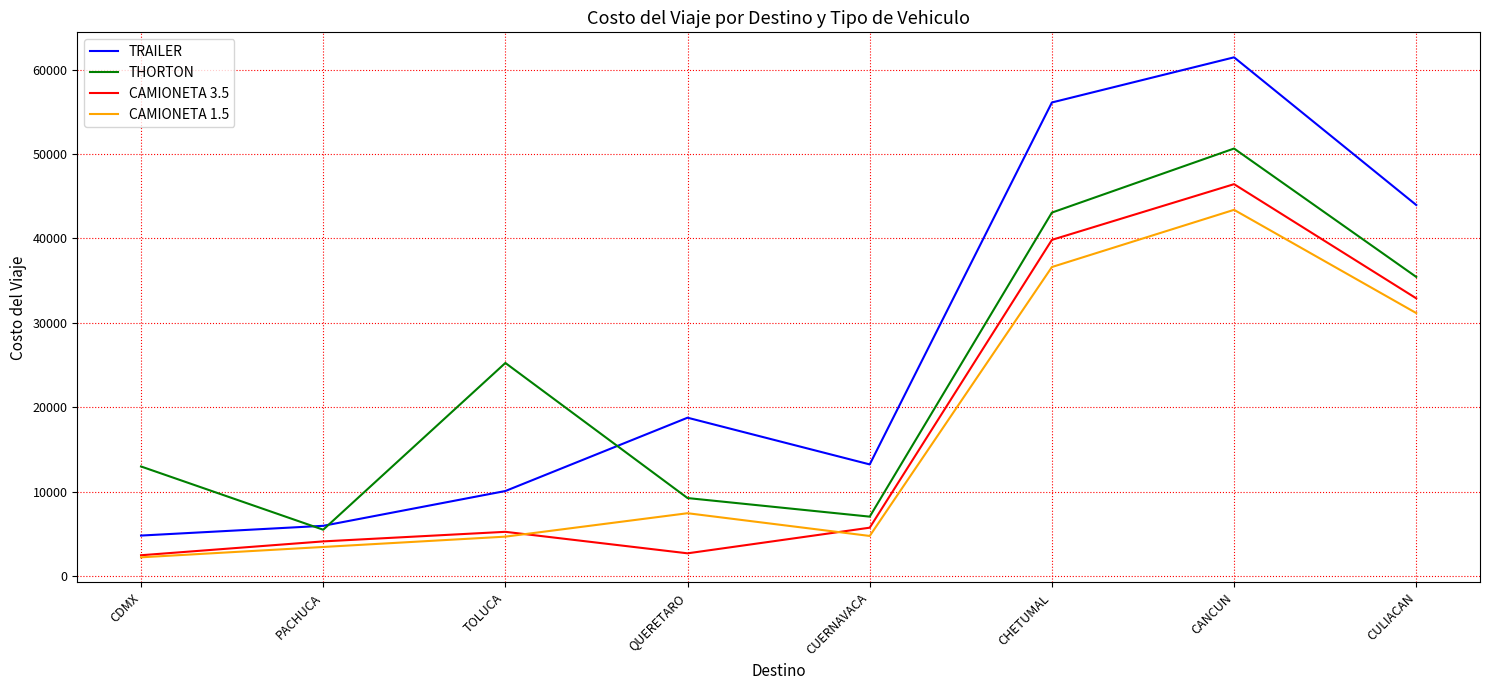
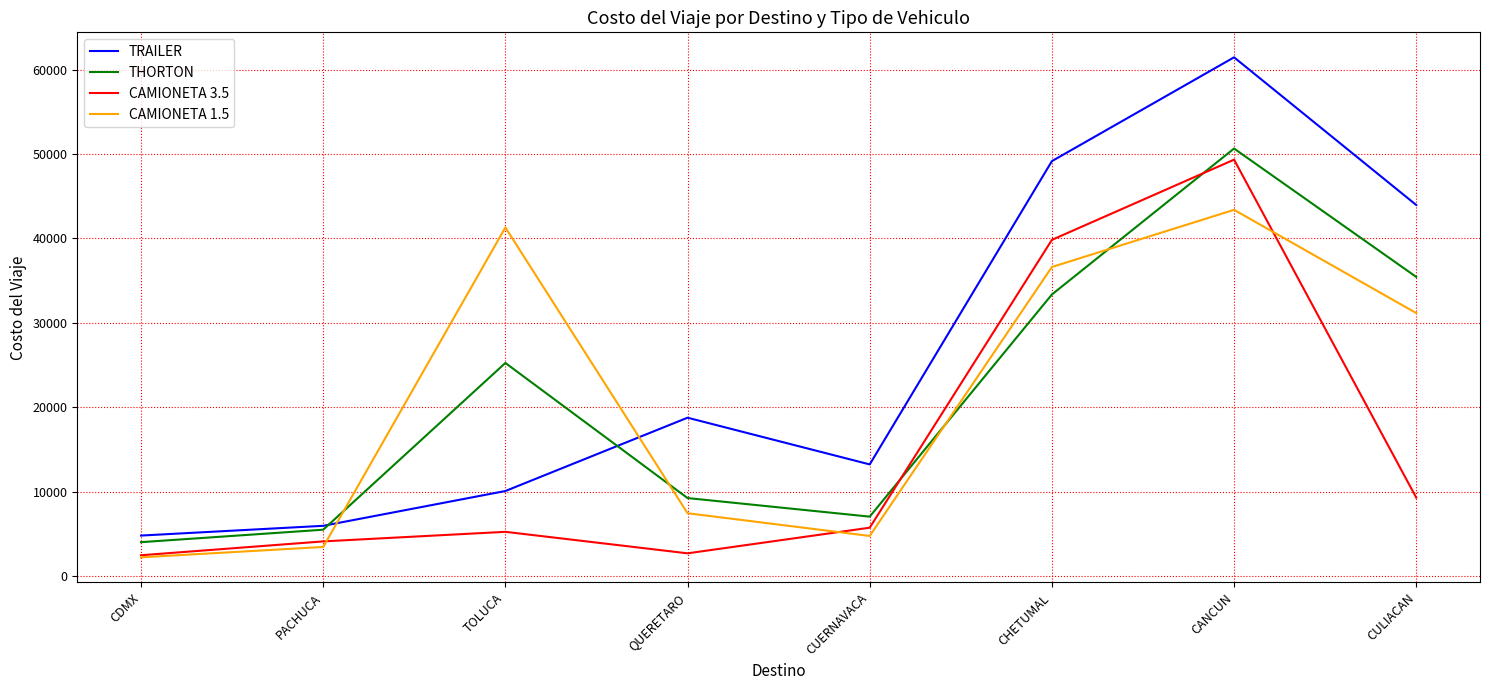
  {
    "TRAILER": {
      "CDMX": 5000,
      "PACHUCA": 6000,
      "TOLUCA": 10000,
      "QUERETARO": 19000,
      "CUERNAVACA": 13000,
-     "CHETUMAL": 56000,
+     "CHETUMAL": 49000,
      "CANCUN": 61000,
      "CULIACAN": 44000
    },
    "THORTON": {
-     "CDMX": 13000,
+     "CDMX": 4000,
      "PACHUCA": 5000,
      "TOLUCA": 25000,
      "QUERETARO": 9000,
      "CUERNAVACA": 7000,
-     "CHETUMAL": 43000,
+     "CHETUMAL": 33000,
      "CANCUN": 51000,
      "CULIACAN": 35000
    },
    "CAMIONETA 3.5": {
      "PACHUCA": 4000,
      "TOLUCA": 5000,
      "QUERETARO": 3000,
      "CUERNAVACA": 6000,
      "CHETUMAL": 40000,
-     "CANCUN": 46000,
-     "CULIACAN": 33000
+     "CANCUN": 49000,
+     "CULIACAN": 9000
    },
    "CAMIONETA 1.5": {
      "PACHUCA": 3000,
-     "TOLUCA": 5000,
+     "TOLUCA": 41000,
      "QUERETARO": 7000,
      "CUERNAVACA": 5000,
      "CHETUMAL": 37000,
      "CANCUN": 43000,
      "CULIACAN": 31000
    }
  }
